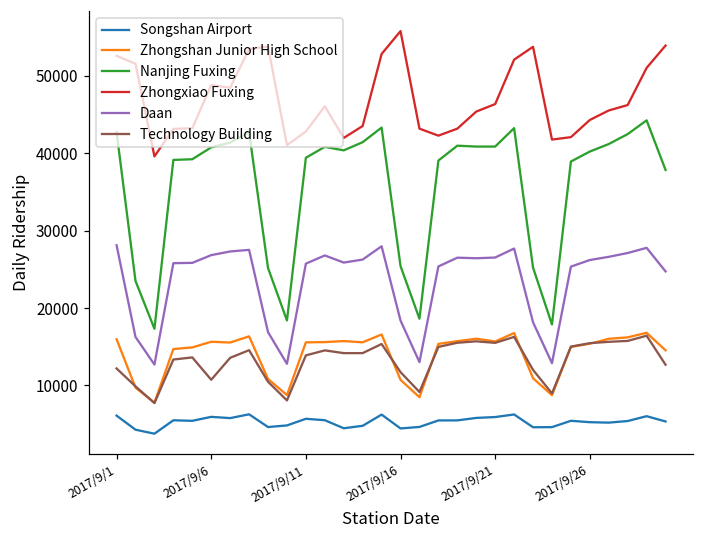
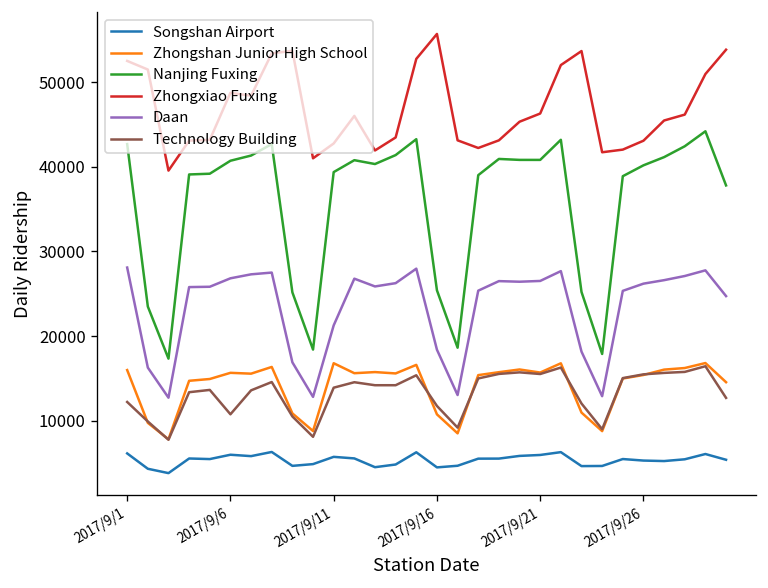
  {
    "Songshan Airport": {
      "2017/9/1": 6000,
      "2017/9/6": 6000,
      "2017/9/11": 6000,
      "2017/9/16": 4000,
      "2017/9/21": 6000,
      "2017/9/26": 5000
    },
    "Zhongshan Junior High School": {
      "2017/9/1": 16000,
      "2017/9/6": 16000,
-     "2017/9/11": 16000,
+     "2017/9/11": 17000,
      "2017/9/16": 11000
    },
    "Nanjing Fuxing": {
      "2017/9/11": 39000,
      "2017/9/16": 25000,
      "2017/9/21": 41000,
      "2017/9/26": 40000
    },
    "Zhongxiao Fuxing": {
      "2017/9/16": 56000,
      "2017/9/21": 46000,
-     "2017/9/26": 44000
+     "2017/9/26": 43000
    },
    "Daan": {
      "2017/9/1": 28000,
      "2017/9/6": 27000,
-     "2017/9/11": 26000,
+     "2017/9/11": 21000,
      "2017/9/16": 18000,
      "2017/9/21": 27000,
      "2017/9/26": 26000
    },
    "Technology Building": {
      "2017/9/1": 12000,
      "2017/9/6": 11000,
      "2017/9/11": 14000,
      "2017/9/16": 12000
    }
  }
